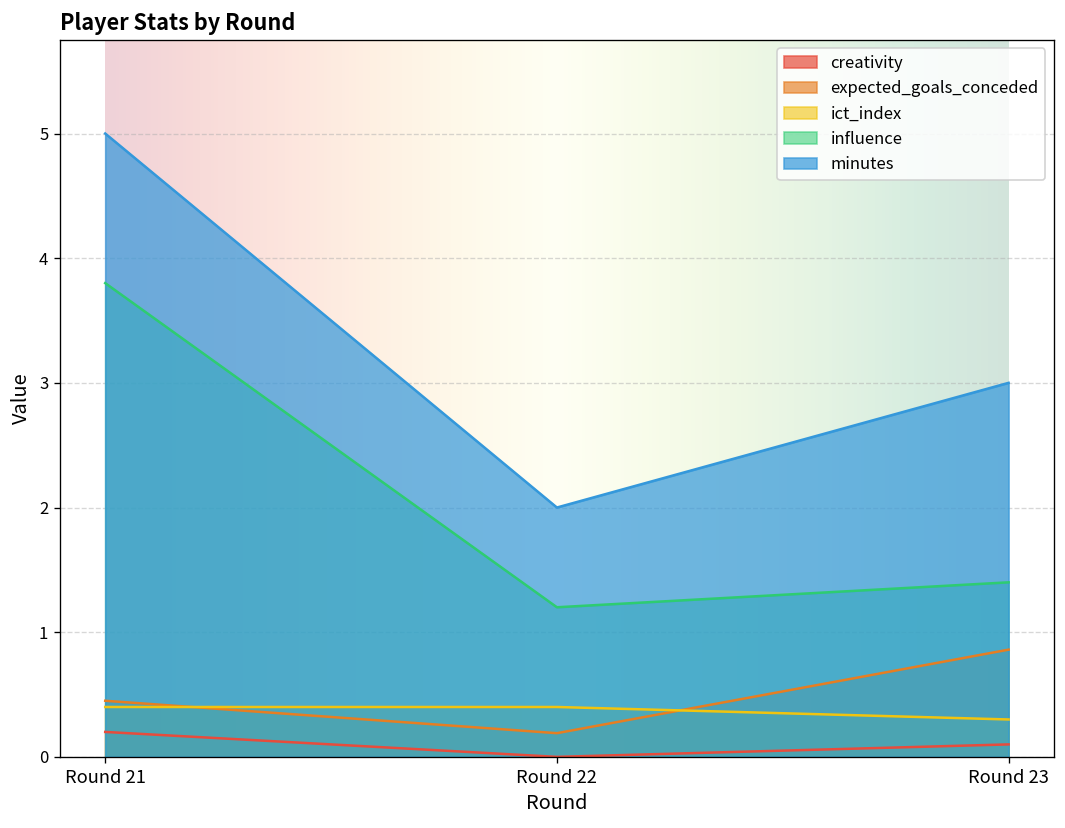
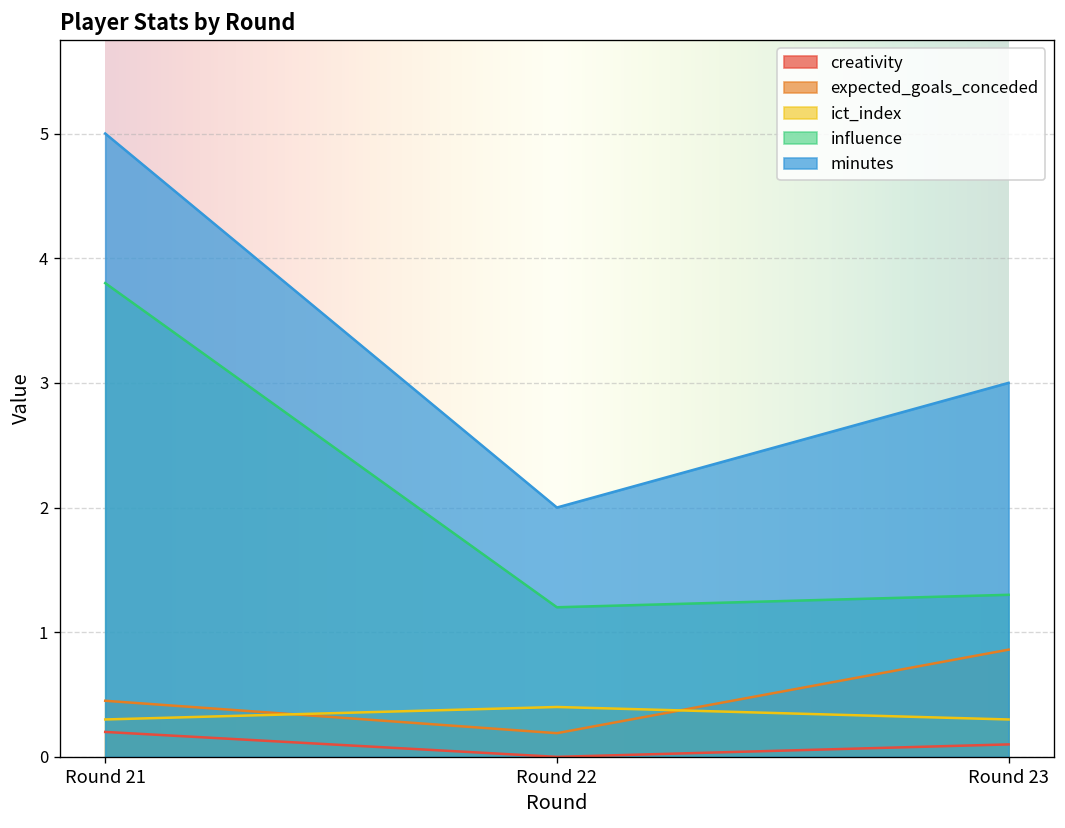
  {
    "ict_index": {
-     "Round 21": 0.4,
+     "Round 21": 0.3,
      "Round 22": 0.4,
      "Round 23": 0.3
    },
    "influence": {
      "Round 21": 3.8,
      "Round 22": 1.2,
-     "Round 23": 1.4
+     "Round 23": 1.3
    },
    "minutes": {
      "Round 21": 5.0,
      "Round 22": 2.0,
      "Round 23": 3.0
    }
  }
